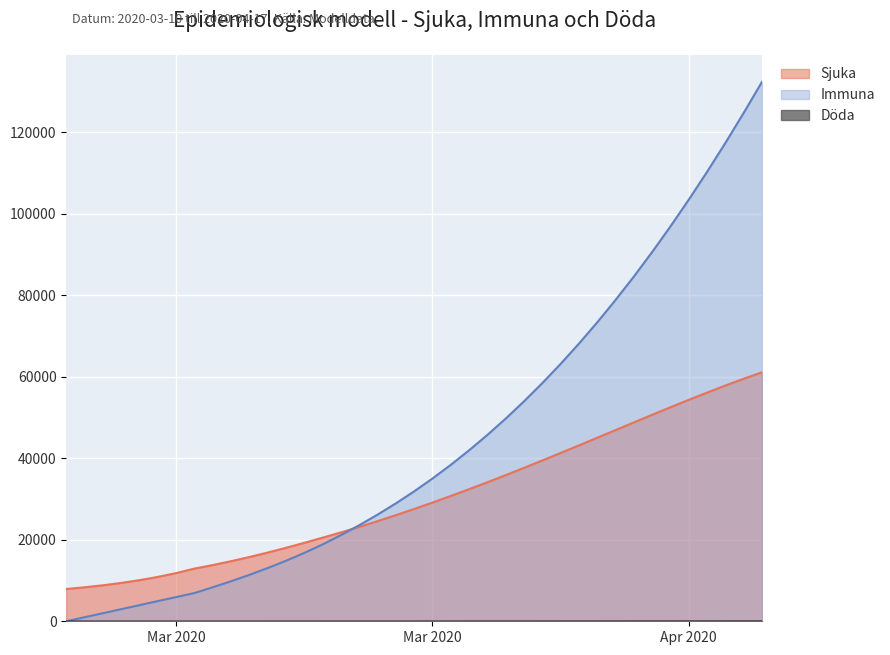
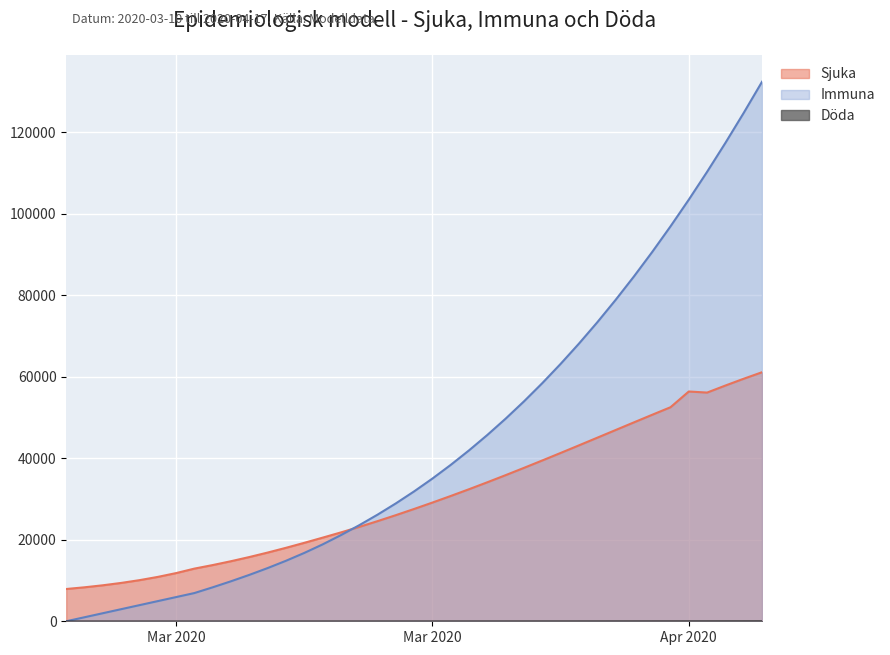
  {
    "Sjuka": {
-     "Apr 2020": 54000
+     "Apr 2020": 56000
    },
    "Immuna": {
      "Apr 2020": 103000
    },
    "Döda": {
      "Apr 2020": 0
    }
  }
